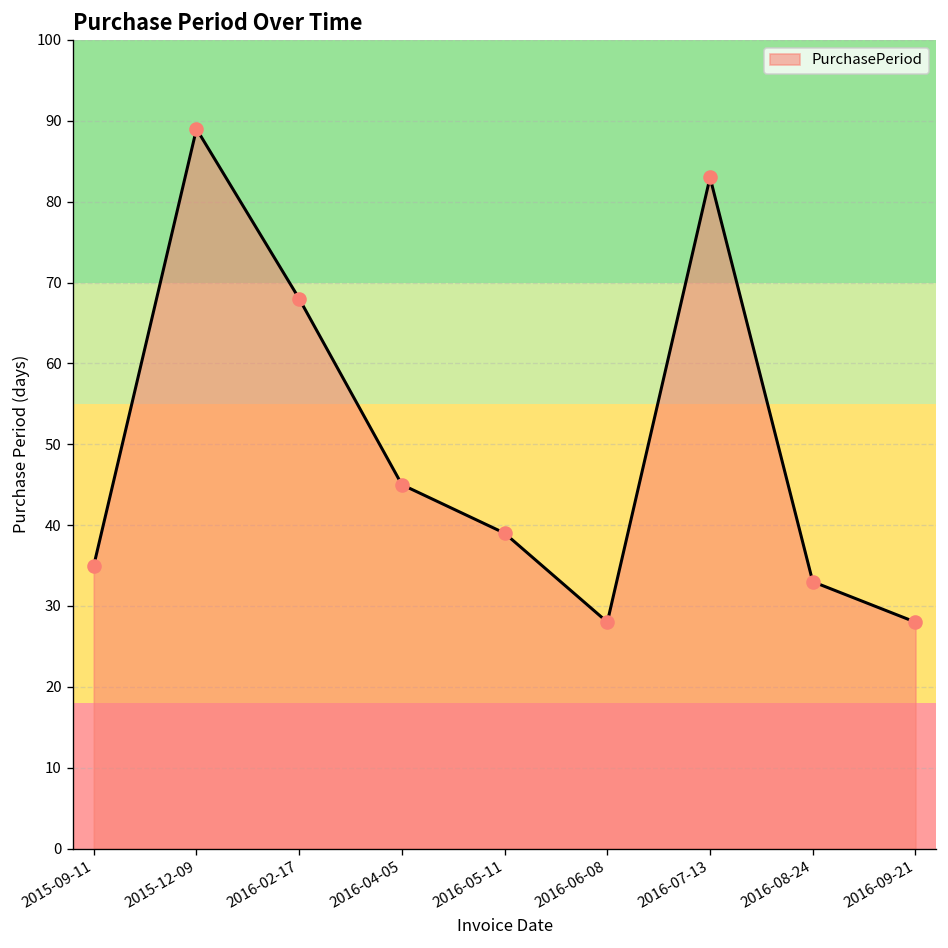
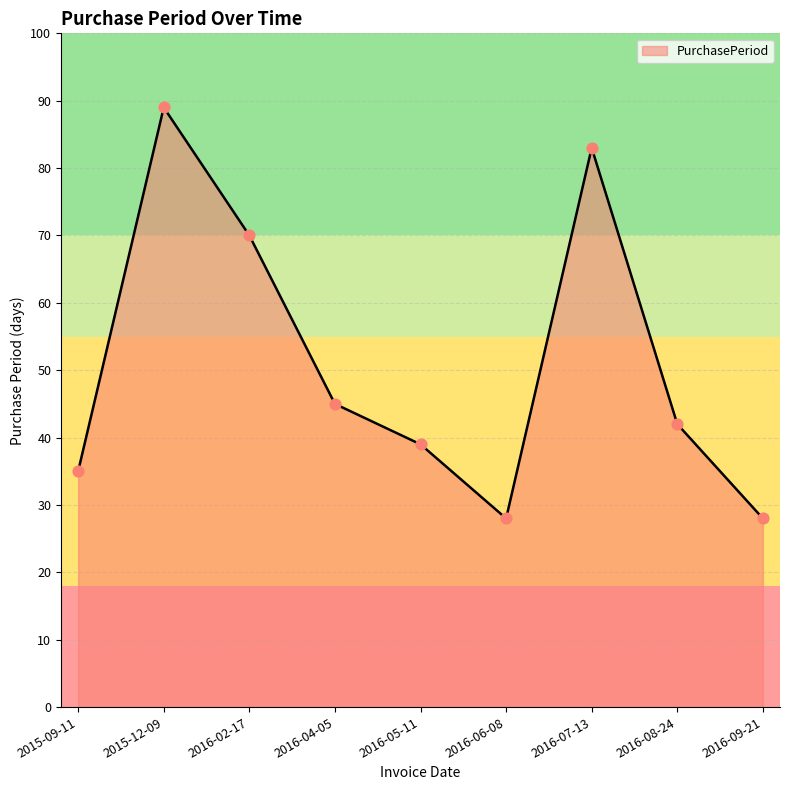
  {
    "2015-09-11": 35,
    "2015-12-09": 89,
-   "2016-02-17": 68,
+   "2016-02-17": 70,
    "2016-04-05": 45,
    "2016-05-11": 39,
    "2016-06-08": 28,
    "2016-07-13": 83,
-   "2016-08-24": 33,
+   "2016-08-24": 42,
    "2016-09-21": 28
  }
